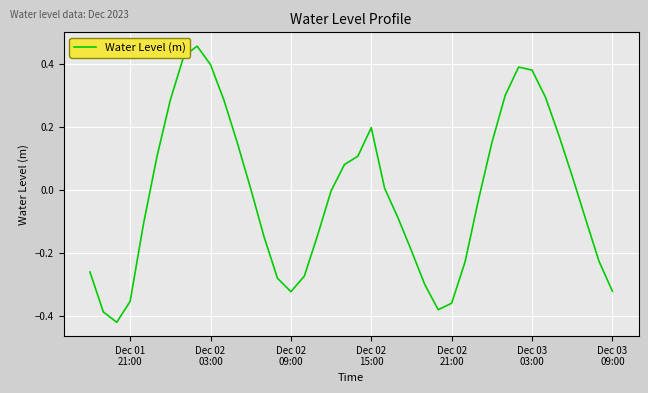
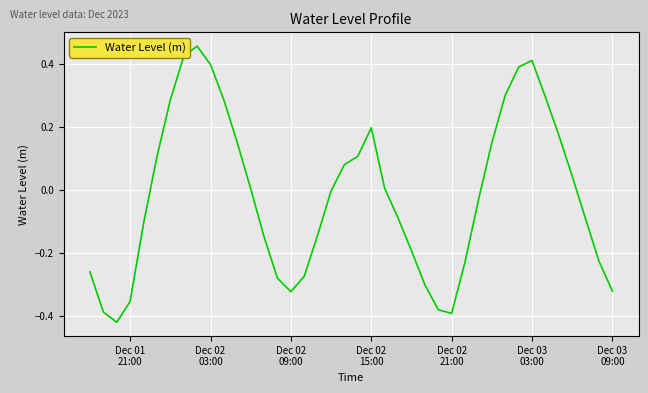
  {
    "Dec 01 21:00": -0.35,
    "Dec 02 03:00": 0.40,
    "Dec 02 09:00": -0.32,
    "Dec 02 15:00": 0.20,
-   "Dec 02 21:00": -0.36,
-   "Dec 03 03:00": 0.38,
+   "Dec 02 21:00": -0.39,
+   "Dec 03 03:00": 0.41,
    "Dec 03 09:00": -0.32
  }
